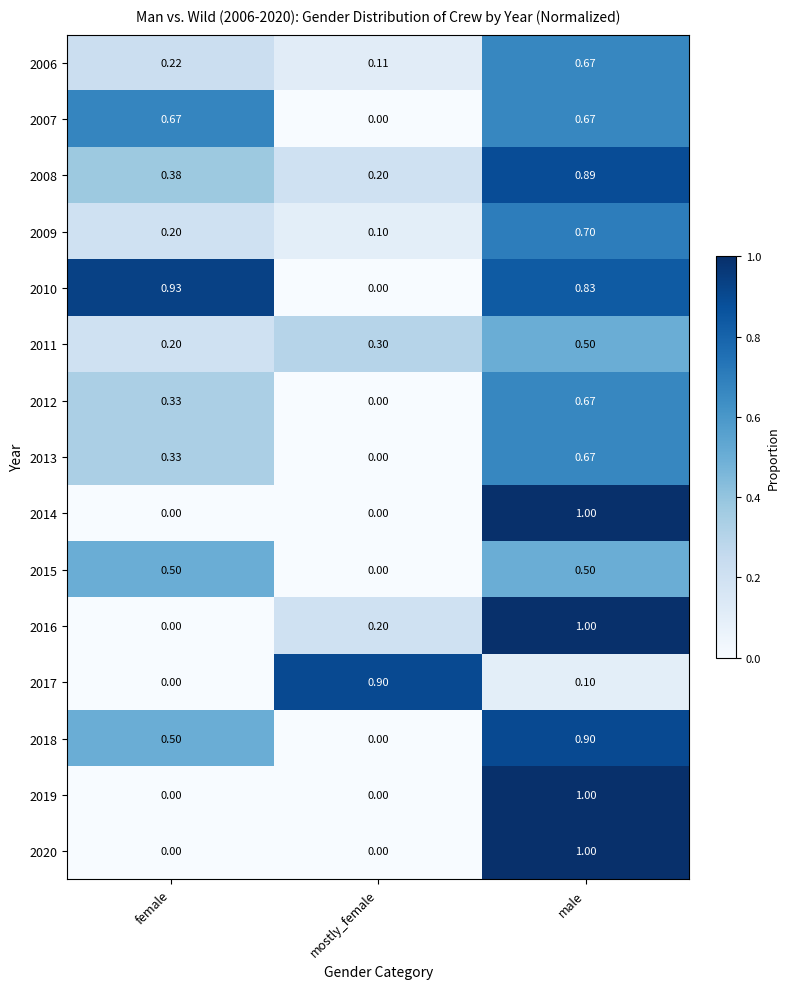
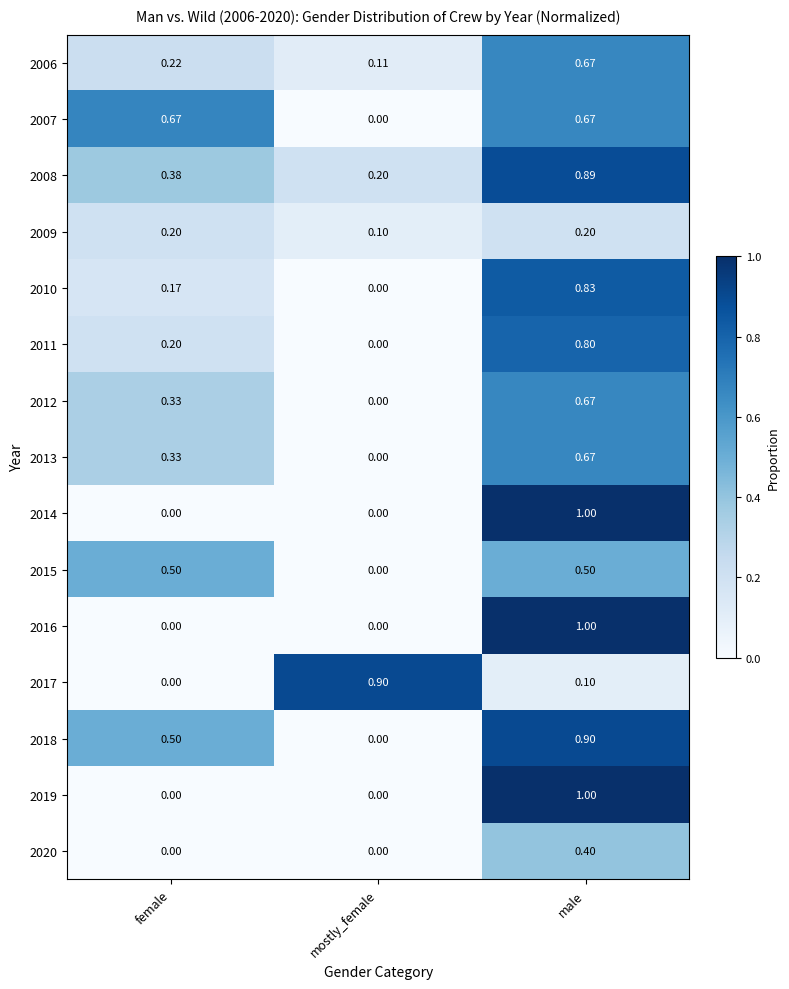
  {
    "2006": {
      "female": 0.22,
      "mostly_female": 0.11,
      "male": 0.67
    },
    "2007": {
      "female": 0.67,
      "mostly_female": 0.00,
      "male": 0.67
    },
    "2008": {
      "female": 0.38,
      "mostly_female": 0.20,
      "male": 0.89
    },
    "2009": {
      "female": 0.20,
      "mostly_female": 0.10,
-     "male": 0.70
+     "male": 0.20
    },
    "2010": {
-     "female": 0.93,
+     "female": 0.17,
      "mostly_female": 0.00,
      "male": 0.83
    },
    "2011": {
      "female": 0.20,
-     "mostly_female": 0.30,
-     "male": 0.50
+     "mostly_female": 0.00,
+     "male": 0.80
    },
    "2012": {
      "female": 0.33,
      "mostly_female": 0.00,
      "male": 0.67
    },
    "2013": {
      "female": 0.33,
      "mostly_female": 0.00,
      "male": 0.67
    },
    "2014": {
      "female": 0.00,
      "mostly_female": 0.00,
      "male": 1.00
    },
    "2015": {
      "female": 0.50,
      "mostly_female": 0.00,
      "male": 0.50
    },
    "2016": {
      "female": 0.00,
-     "mostly_female": 0.20,
+     "mostly_female": 0.00,
      "male": 1.00
    },
    "2017": {
      "female": 0.00,
      "mostly_female": 0.90,
      "male": 0.10
    },
    "2018": {
      "female": 0.50,
      "mostly_female": 0.00,
      "male": 0.90
    },
    "2019": {
      "female": 0.00,
      "mostly_female": 0.00,
      "male": 1.00
    },
    "2020": {
      "female": 0.00,
      "mostly_female": 0.00,
-     "male": 1.00
+     "male": 0.40
    }
  }
